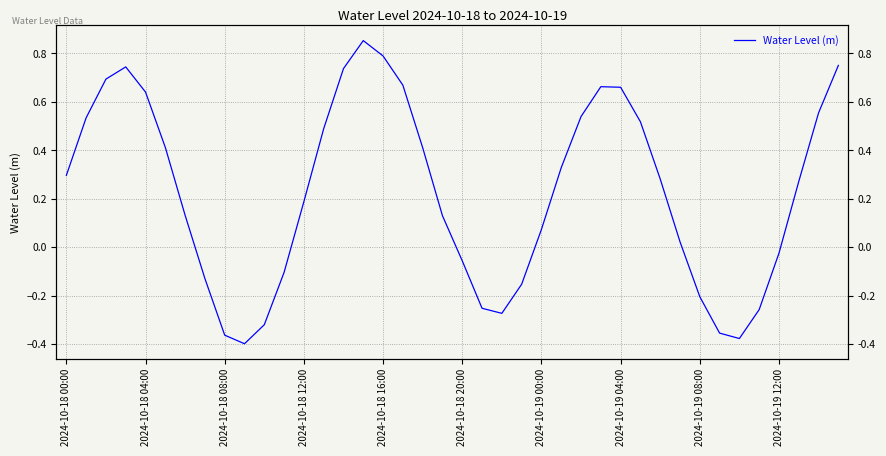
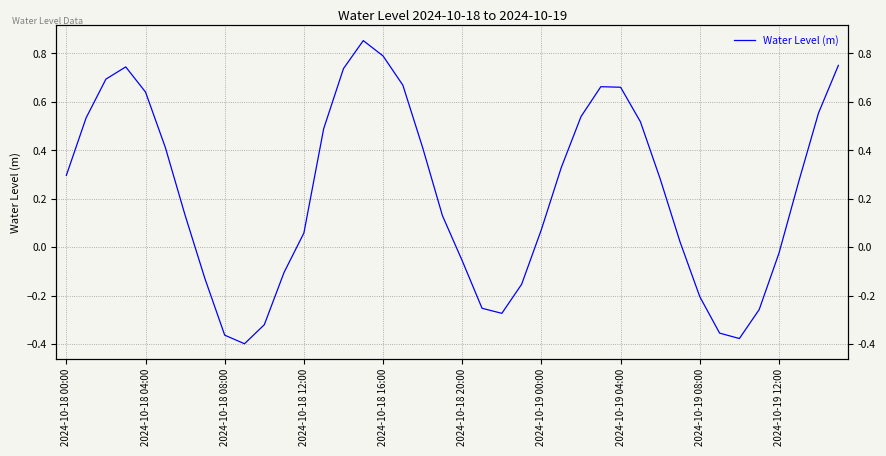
  {
    "2024-10-18 00:00": 0.30,
    "2024-10-18 04:00": 0.64,
    "2024-10-18 08:00": -0.36,
-   "2024-10-18 12:00": 0.19,
+   "2024-10-18 12:00": 0.06,
    "2024-10-18 16:00": 0.79,
    "2024-10-18 20:00": -0.06,
    "2024-10-19 00:00": 0.07,
    "2024-10-19 04:00": 0.66,
    "2024-10-19 08:00": -0.20,
    "2024-10-19 12:00": -0.02
  }
